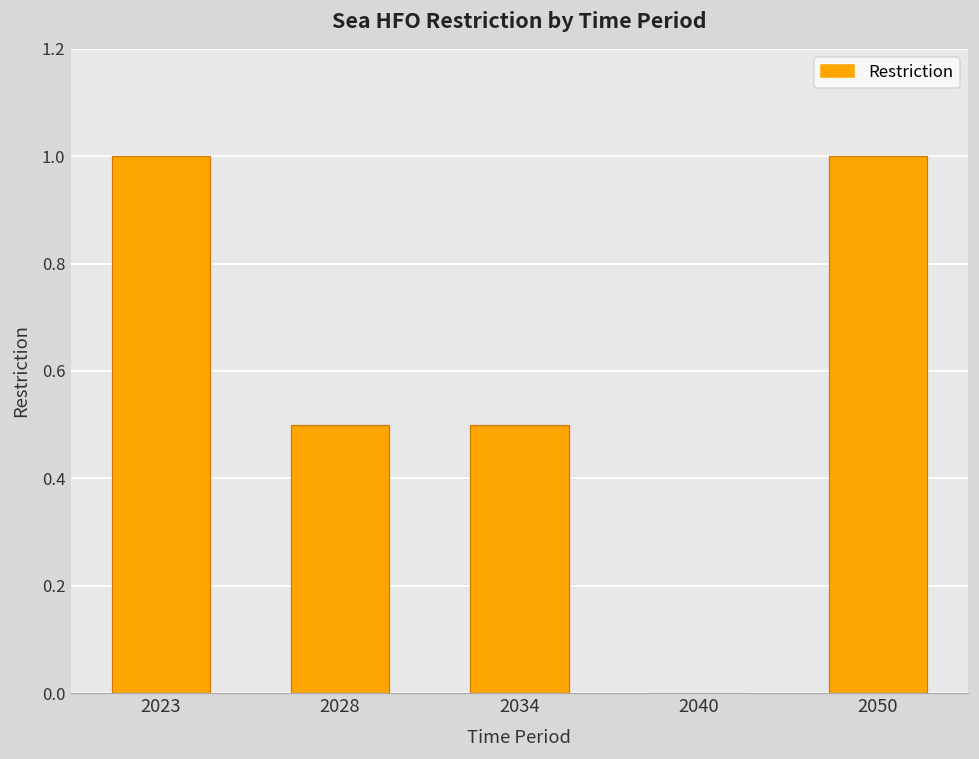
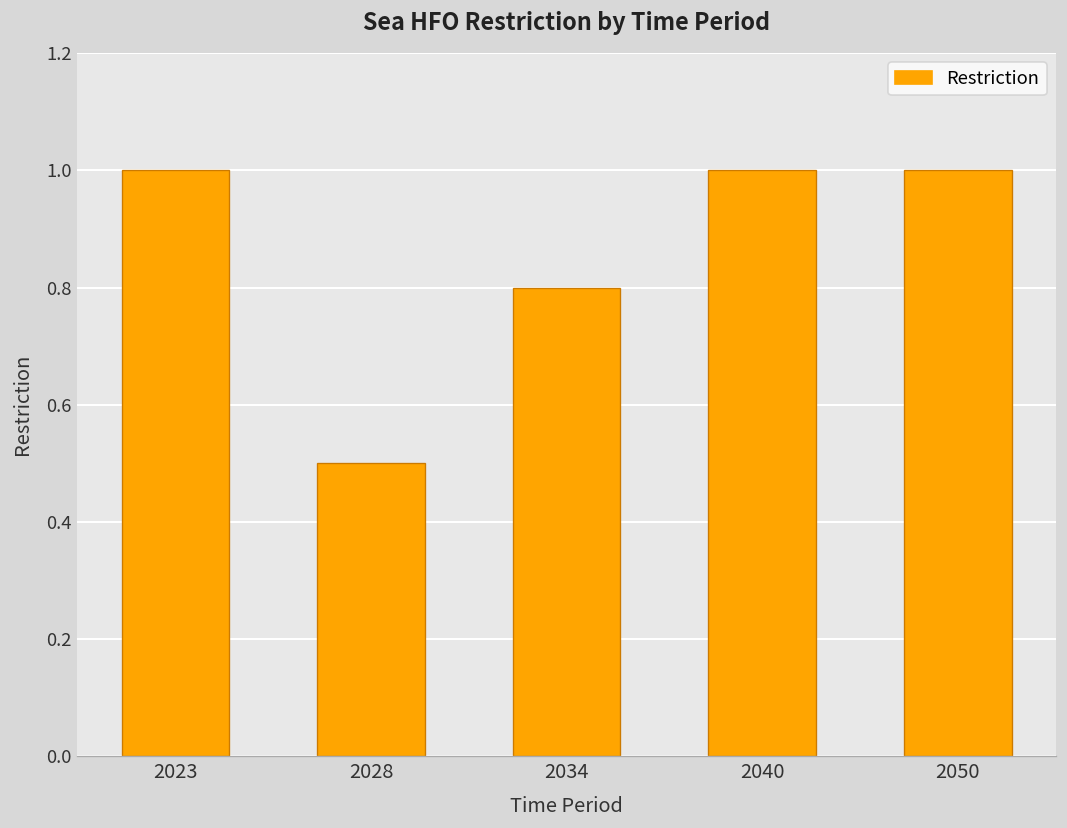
  {
    "2023": 1.0,
    "2028": 0.5,
-   "2034": 0.5,
-   "2040": 0,
+   "2034": 0.8,
+   "2040": 1,
    "2050": 1.0
  }
